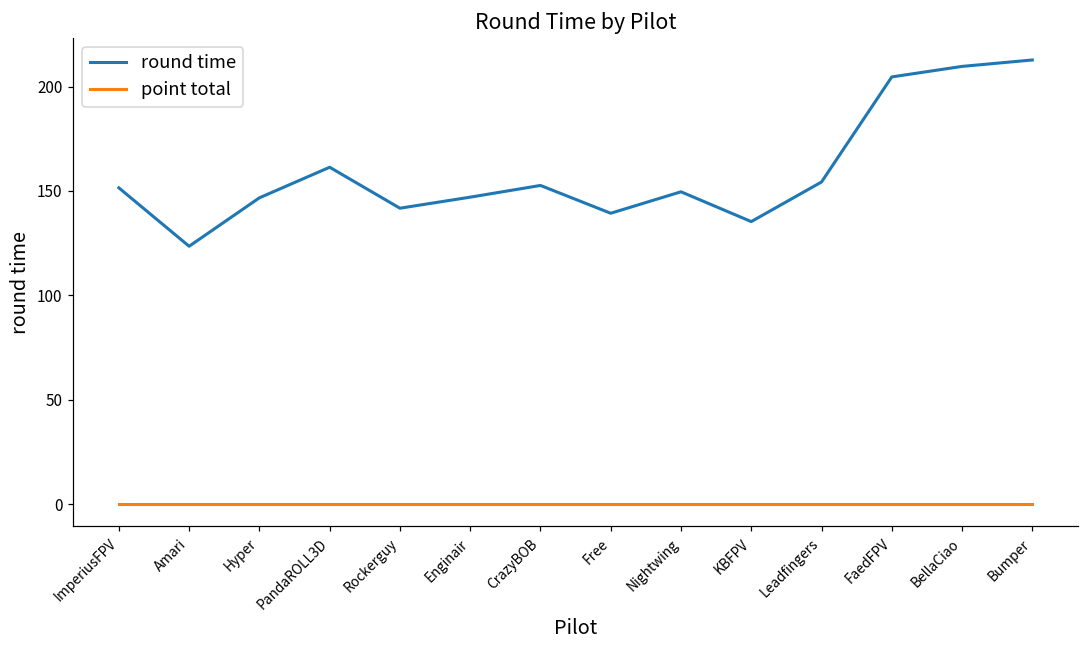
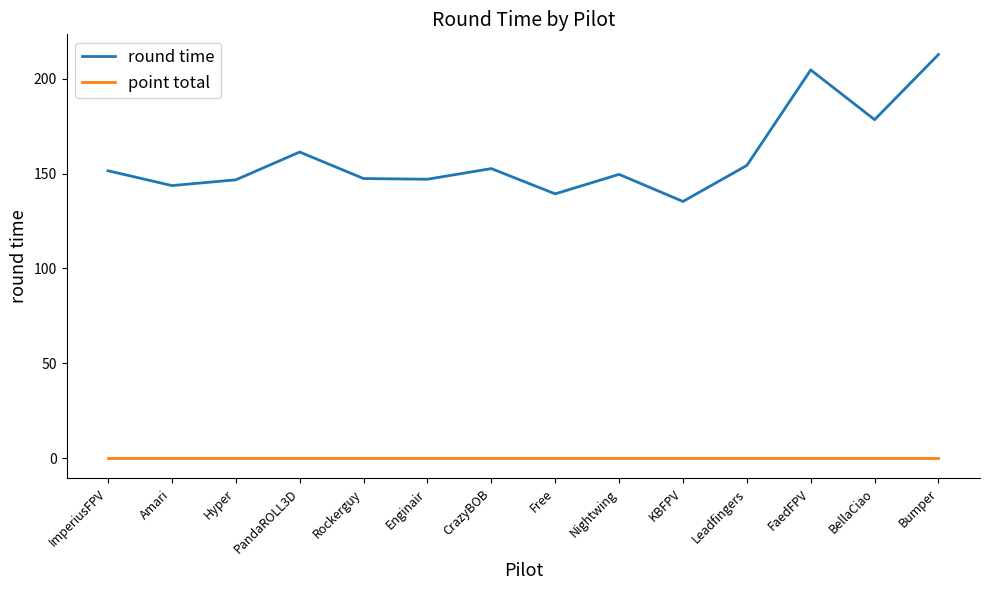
  {
    "round time": {
      "ImperiusFPV": 151,
-     "Amari": 124,
+     "Amari": 144,
      "Hyper": 147,
      "PandaROLL3D": 161,
-     "Rockerguy": 142,
+     "Rockerguy": 147,
      "Enginair": 147,
      "CrazyBOB": 153,
      "Free": 139,
      "Nightwing": 150,
      "KBFPV": 135,
      "Leadfingers": 154,
      "FaedFPV": 205,
-     "BellaCiao": 210,
+     "BellaCiao": 178,
      "Bumper": 213
    },
    "point total": {
      "ImperiusFPV": 0,
      "Amari": 0,
      "Hyper": 0,
      "PandaROLL3D": 0,
      "Rockerguy": 0,
      "Enginair": 0,
      "CrazyBOB": 0,
      "Free": 0,
      "Nightwing": 0,
      "KBFPV": 0,
      "Leadfingers": 0,
      "FaedFPV": 0,
      "BellaCiao": 0,
      "Bumper": 0
    }
  }
